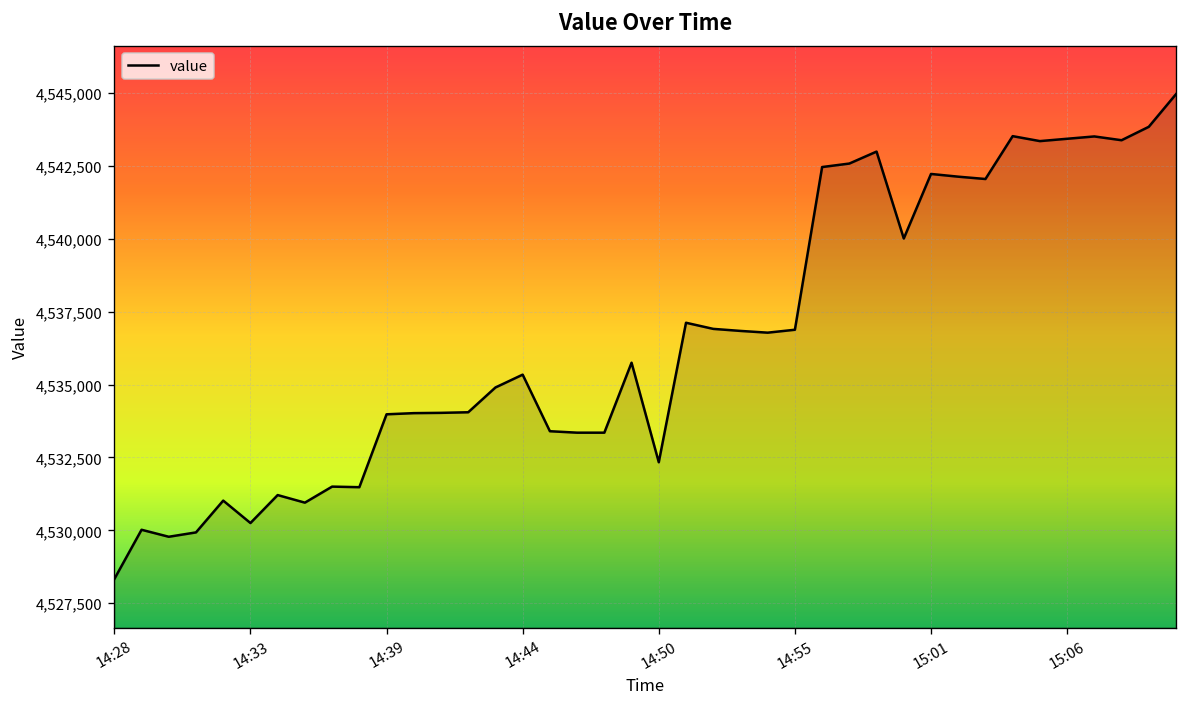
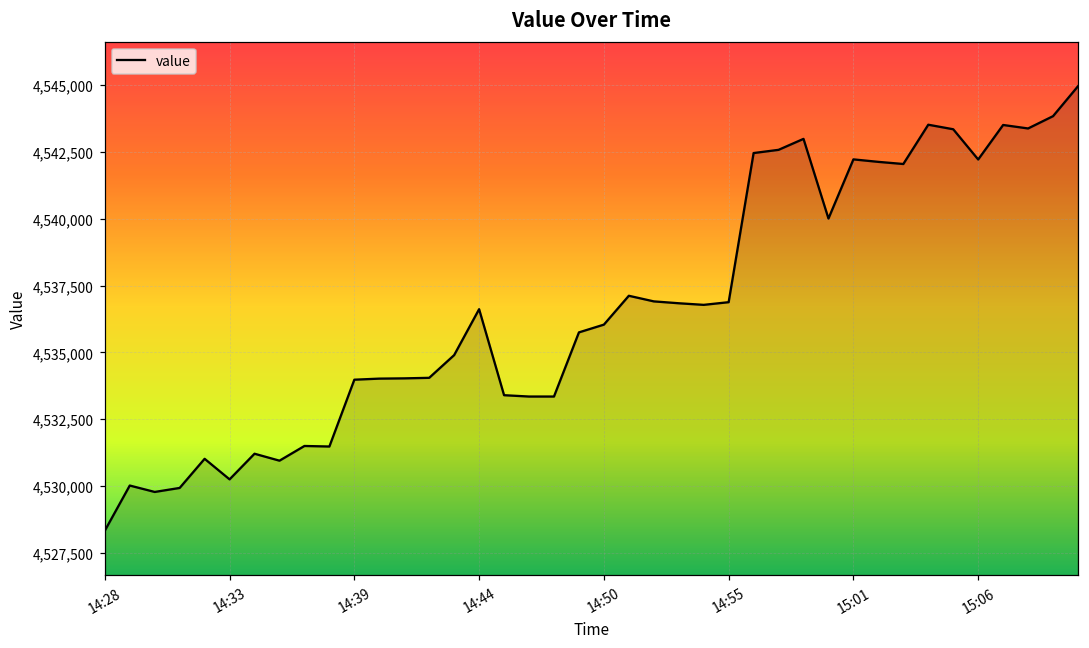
  {
    "14:28": "4,528,300",
    "14:33": "4,530,300",
    "14:39": "4,534,000",
-   "14:44": "4,535,300",
-   "14:50": "4,532,300",
+   "14:44": "4,536,600",
+   "14:50": "4,536,000",
    "14:55": "4,536,900",
    "15:01": "4,542,200",
-   "15:06": "4,543,400"
+   "15:06": "4,542,200"
  }
